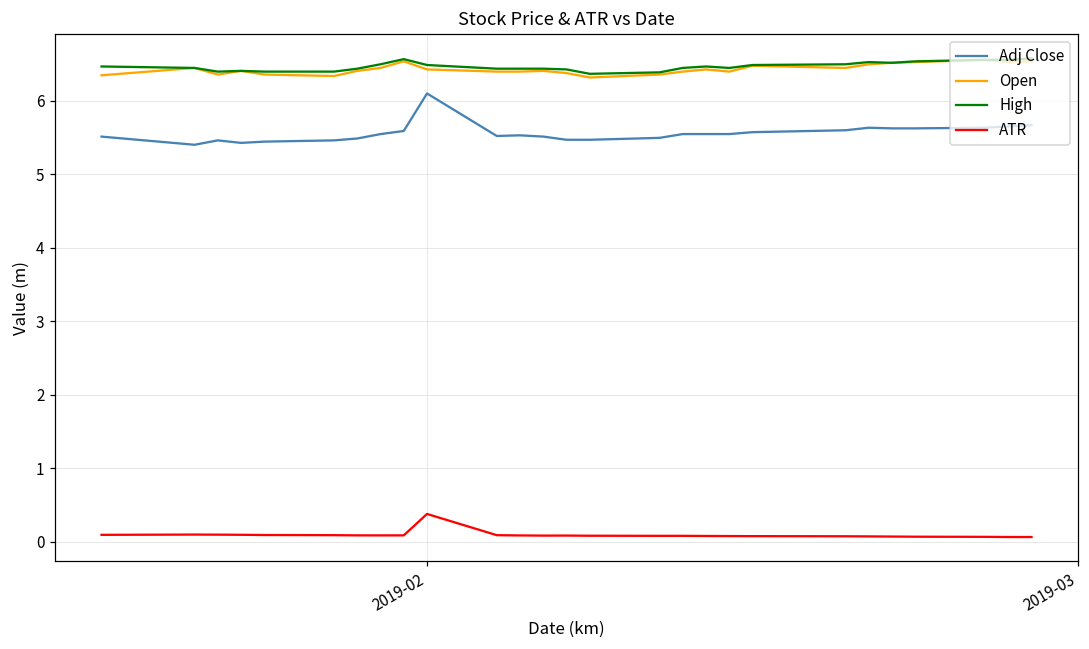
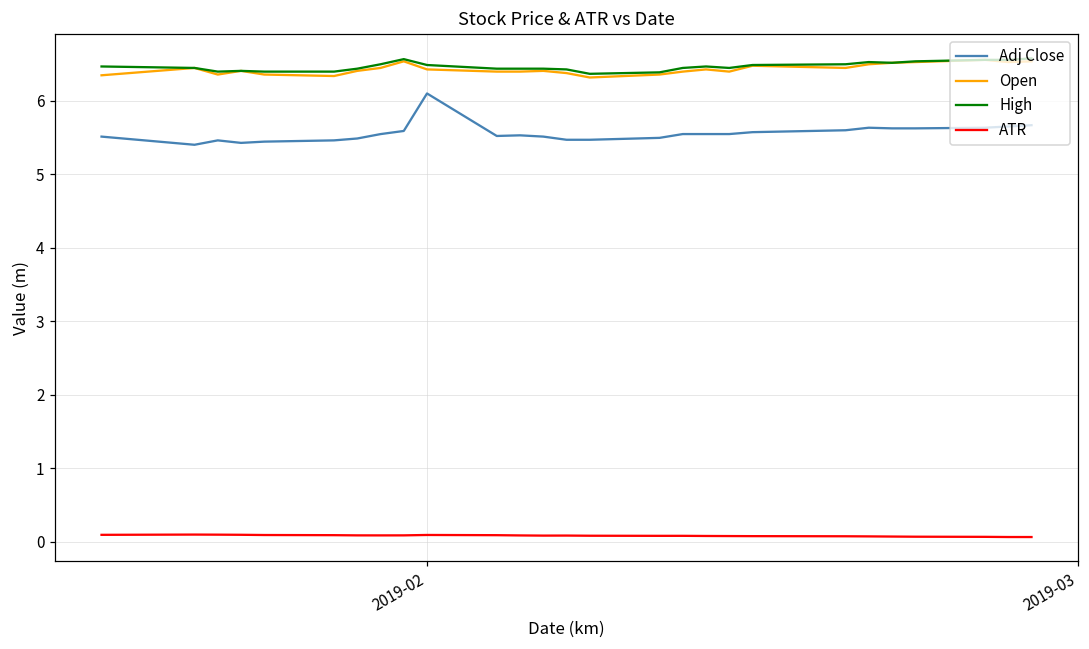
  {
    "Adj Close": {
      "2019-02": 6.1
    },
    "Open": {
      "2019-02": 6.4
    },
    "High": {
      "2019-02": 6.5
    },
    "ATR": {
-     "2019-02": 0.4
+     "2019-02": 0.1
    }
  }
